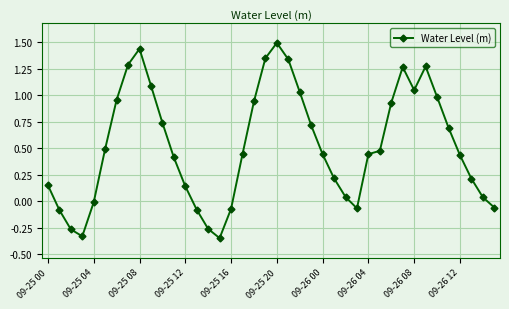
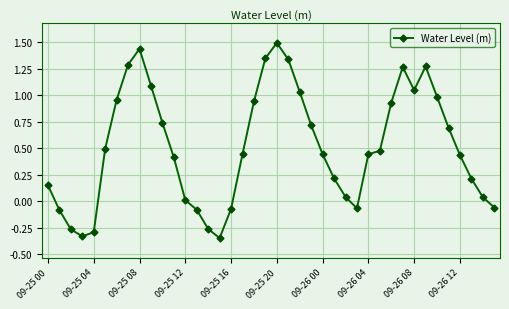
  {
    "09-25 00": 0.15,
-   "09-25 04": -0.01,
+   "09-25 04": -0.29,
    "09-25 08": 1.44,
-   "09-25 12": 0.14,
+   "09-25 12": 0.01,
    "09-25 16": -0.07,
    "09-25 20": 1.49,
    "09-26 00": 0.44,
    "09-26 04": 0.44,
    "09-26 08": 1.05,
    "09-26 12": 0.43
  }
